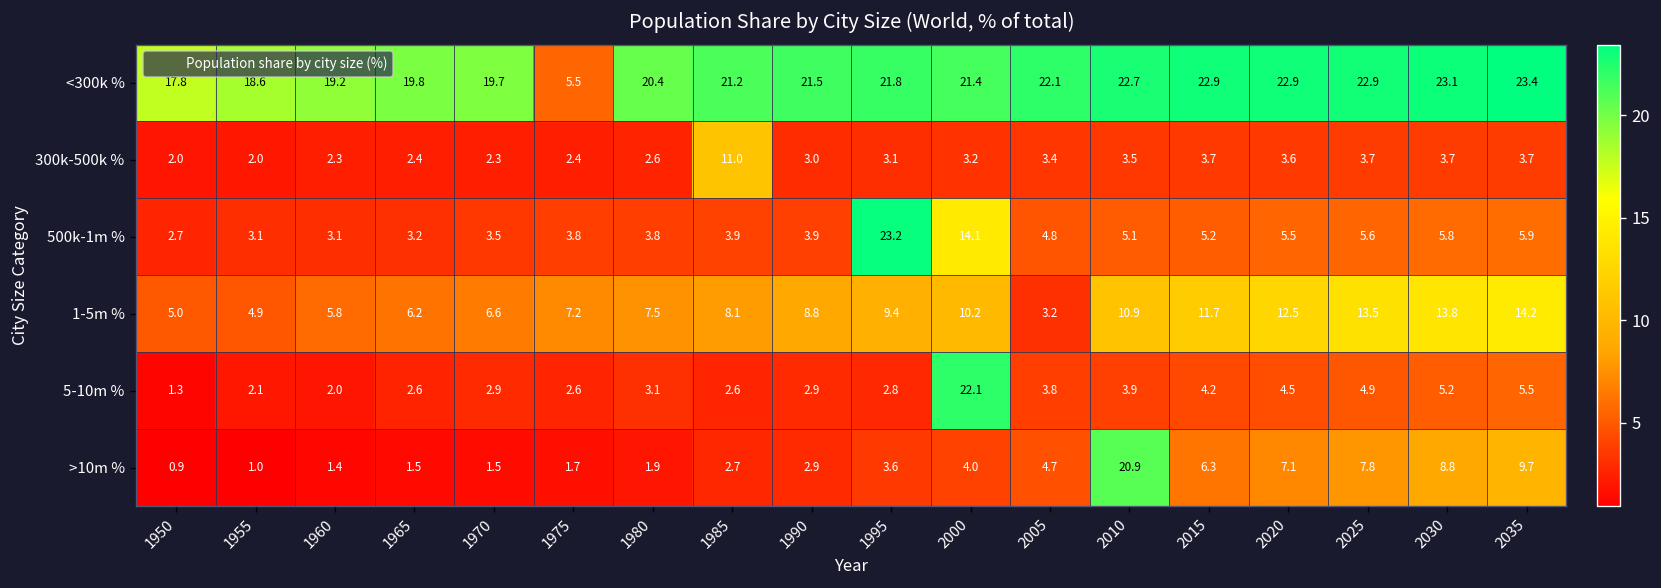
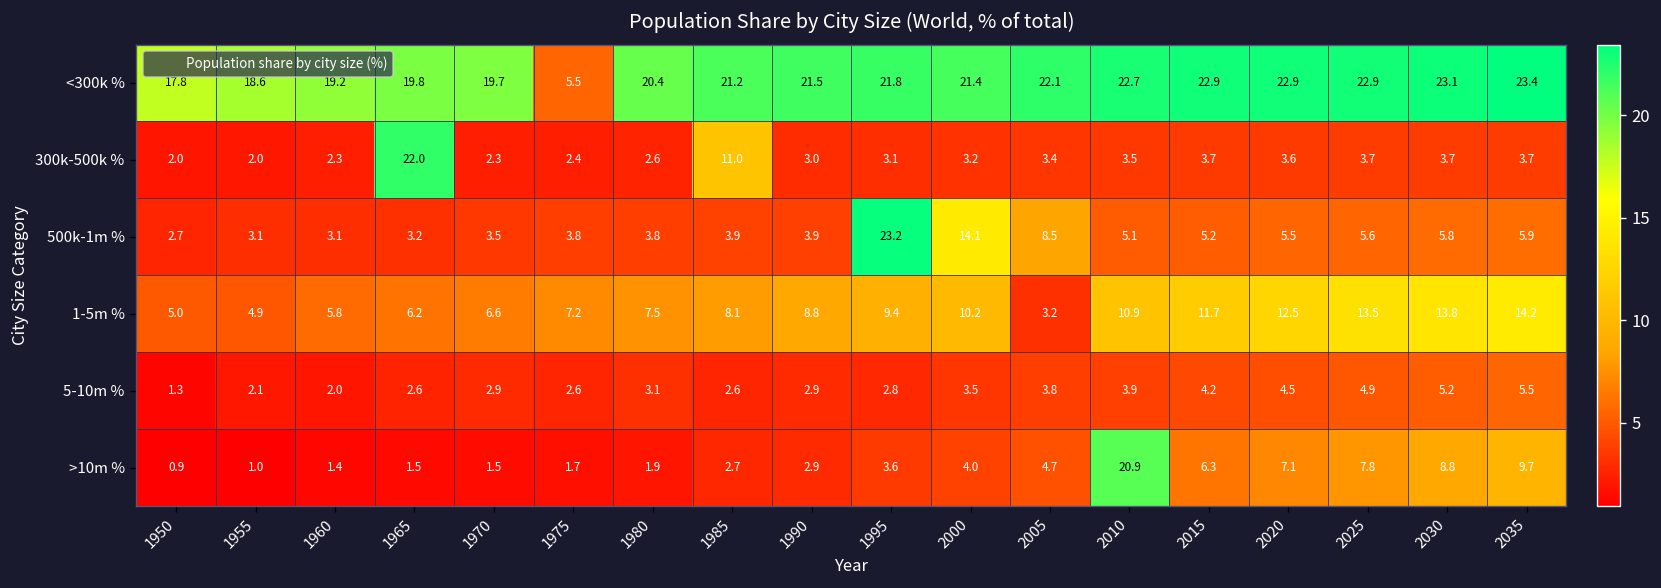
  {
    "<300k %": {
      "1950": 17.8,
      "1955": 18.6,
      "1960": 19.2,
      "1965": 19.8,
      "1970": 19.7,
      "1975": 5.5,
      "1980": 20.4,
      "1985": 21.2,
      "1990": 21.5,
      "1995": 21.8,
      "2000": 21.4,
      "2005": 22.1,
      "2010": 22.7,
      "2015": 22.9,
      "2020": 22.9,
      "2025": 22.9,
      "2030": 23.1,
      "2035": 23.4
    },
    "300k-500k %": {
      "1950": 2.0,
      "1955": 2.0,
      "1960": 2.3,
-     "1965": 2.4,
+     "1965": 22.0,
      "1970": 2.3,
      "1975": 2.4,
      "1980": 2.6,
      "1985": 11.0,
      "1990": 3.0,
      "1995": 3.1,
      "2000": 3.2,
      "2005": 3.4,
      "2010": 3.5,
      "2015": 3.7,
      "2020": 3.6,
      "2025": 3.7,
      "2030": 3.7,
      "2035": 3.7
    },
    "500k-1m %": {
      "1950": 2.7,
      "1955": 3.1,
      "1960": 3.1,
      "1965": 3.2,
      "1970": 3.5,
      "1975": 3.8,
      "1980": 3.8,
      "1985": 3.9,
      "1990": 3.9,
      "1995": 23.2,
      "2000": 14.1,
-     "2005": 4.8,
+     "2005": 8.5,
      "2010": 5.1,
      "2015": 5.2,
      "2020": 5.5,
      "2025": 5.6,
      "2030": 5.8,
      "2035": 5.9
    },
    "1-5m %": {
      "1950": 5.0,
      "1955": 4.9,
      "1960": 5.8,
      "1965": 6.2,
      "1970": 6.6,
      "1975": 7.2,
      "1980": 7.5,
      "1985": 8.1,
      "1990": 8.8,
      "1995": 9.4,
      "2000": 10.2,
      "2005": 3.2,
      "2010": 10.9,
      "2015": 11.7,
      "2020": 12.5,
      "2025": 13.5,
      "2030": 13.8,
      "2035": 14.2
    },
    "5-10m %": {
      "1950": 1.3,
      "1955": 2.1,
      "1960": 2.0,
      "1965": 2.6,
      "1970": 2.9,
      "1975": 2.6,
      "1980": 3.1,
      "1985": 2.6,
      "1990": 2.9,
      "1995": 2.8,
-     "2000": 22.1,
+     "2000": 3.5,
      "2005": 3.8,
      "2010": 3.9,
      "2015": 4.2,
      "2020": 4.5,
      "2025": 4.9,
      "2030": 5.2,
      "2035": 5.5
    },
    ">10m %": {
      "1950": 0.9,
      "1955": 1.0,
      "1960": 1.4,
      "1965": 1.5,
      "1970": 1.5,
      "1975": 1.7,
      "1980": 1.9,
      "1985": 2.7,
      "1990": 2.9,
      "1995": 3.6,
      "2000": 4.0,
      "2005": 4.7,
      "2010": 20.9,
      "2015": 6.3,
      "2020": 7.1,
      "2025": 7.8,
      "2030": 8.8,
      "2035": 9.7
    }
  }
